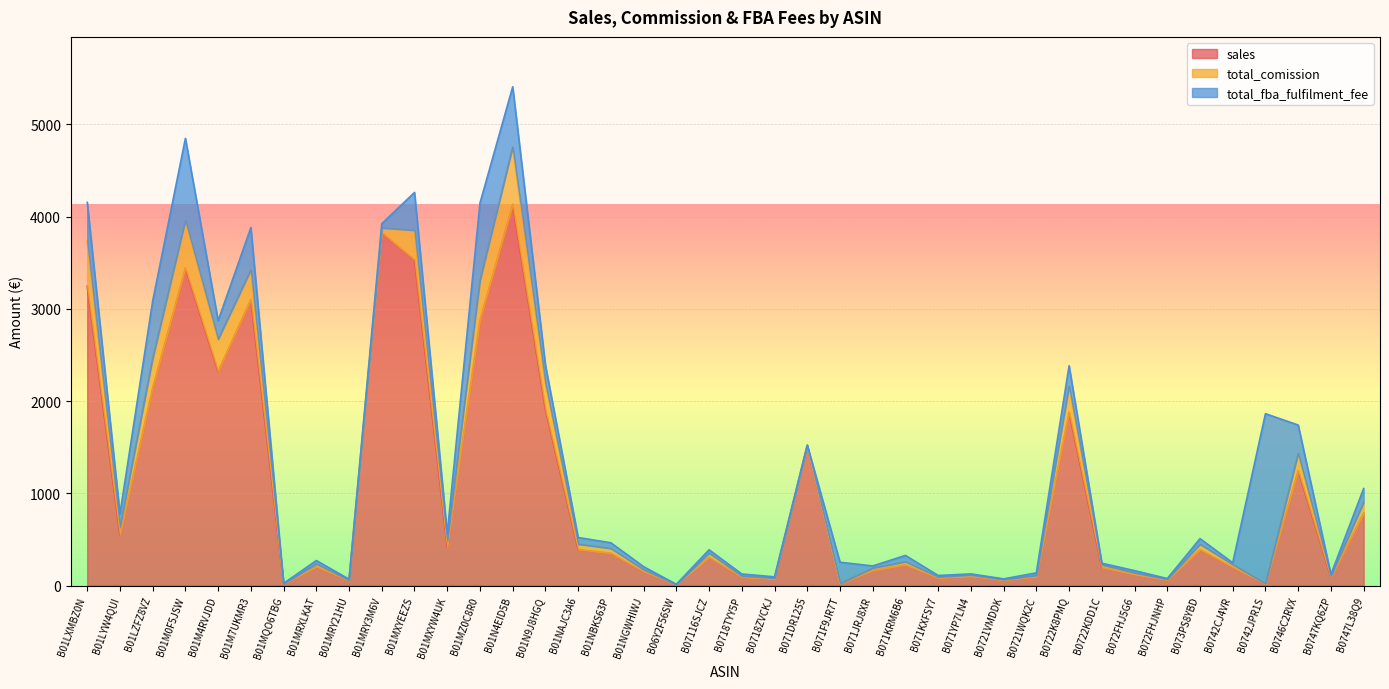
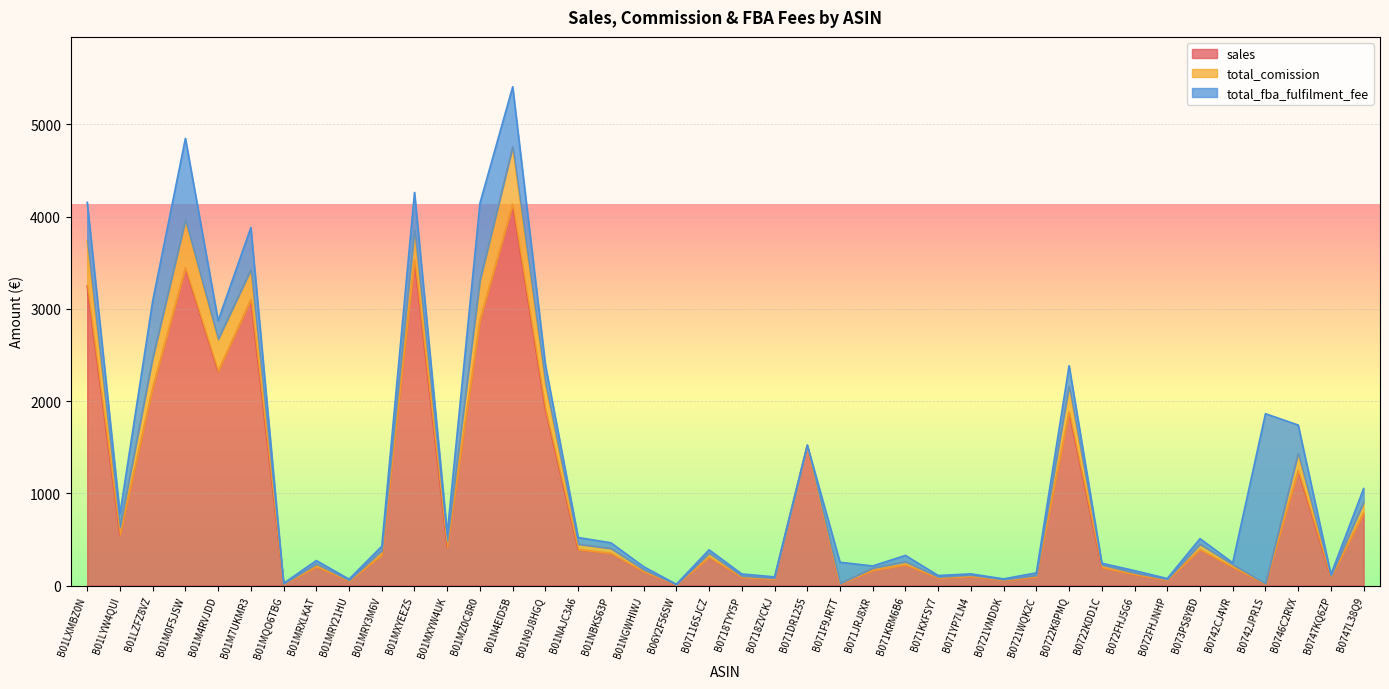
  {
    "sales": {
      "B01LXMBZ0N": 3200,
      "B01LYW4QUI": 500,
      "B01LZFZ8VZ": 2100,
      "B01M0F5JSW": 3400,
      "B01M4RVJDD": 2300,
      "B01M7UKMR3": 3100,
      "B01MRXLKAT": 200,
-     "B01MRY3M6V": 3800,
+     "B01MRY3M6V": 300,
      "B01MXYEEZS": 3500,
      "B01MXYW4UK": 400,
      "B01MZ0C8R0": 2900,
      "B01N4EID5B": 4100,
      "B01N9J8HGQ": 1900,
      "B01NAJC3A6": 400,
      "B01NBKS63P": 400,
      "B07116SJCZ": 300,
      "B071KRM6B6": 200,
      "B0722K8PMQ": 1900,
      "B0722KDD1C": 200,
      "B073PS8YBD": 400,
      "B0742CJ4VR": 200,
      "B0746C2RVX": 1200,
      "B0747L38Q9": 800
    },
    "total_comission": {
      "B01LXMBZ0N": 500,
      "B01LYW4QUI": 100,
      "B01LZFZ8VZ": 300,
      "B01M0F5JSW": 500,
      "B01M4RVJDD": 300,
      "B01M7UKMR3": 300,
      "B01MRXLKAT": 0,
      "B01MRY3M6V": 0,
      "B01MXYEEZS": 300,
      "B01MXYW4UK": 100,
      "B01MZ0C8R0": 400,
      "B01N4EID5B": 600,
      "B01N9J8HGQ": 300,
      "B01NAJC3A6": 100,
      "B01NBKS63P": 100,
      "B07116SJCZ": 0,
      "B071KRM6B6": 0,
      "B0722K8PMQ": 300,
      "B073PS8YBD": 100,
      "B0746C2RVX": 200,
      "B0747L38Q9": 100
    },
    "total_fba_fulfilment_fee": {
      "B01LXMBZ0N": 400,
      "B01LYW4QUI": 100,
      "B01LZFZ8VZ": 600,
      "B01M0F5JSW": 900,
      "B01M4RVJDD": 200,
      "B01M7UKMR3": 500,
      "B01MRXLKAT": 0,
      "B01MRY3M6V": 0,
      "B01MXYEEZS": 400,
      "B01MXYW4UK": 100,
      "B01MZ0C8R0": 800,
      "B01N4EID5B": 700,
      "B01N9J8HGQ": 200,
      "B01NAJC3A6": 100,
      "B01NBKS63P": 100,
      "B01NGWHIWJ": 0,
      "B07116SJCZ": 0,
      "B071F9JR7T": 200,
      "B071KRM6B6": 100,
      "B0721WQK2C": 0,
      "B0722K8PMQ": 200,
      "B073PS8YBD": 100,
      "B0742JPR1S": 1800,
      "B0746C2RVX": 300,
      "B0747L38Q9": 100
    }
  }
